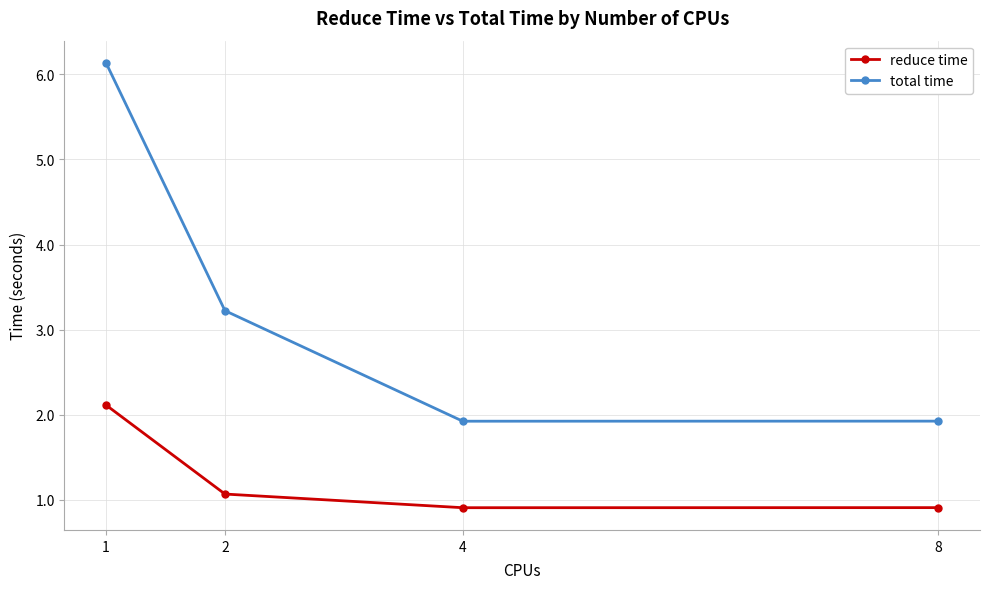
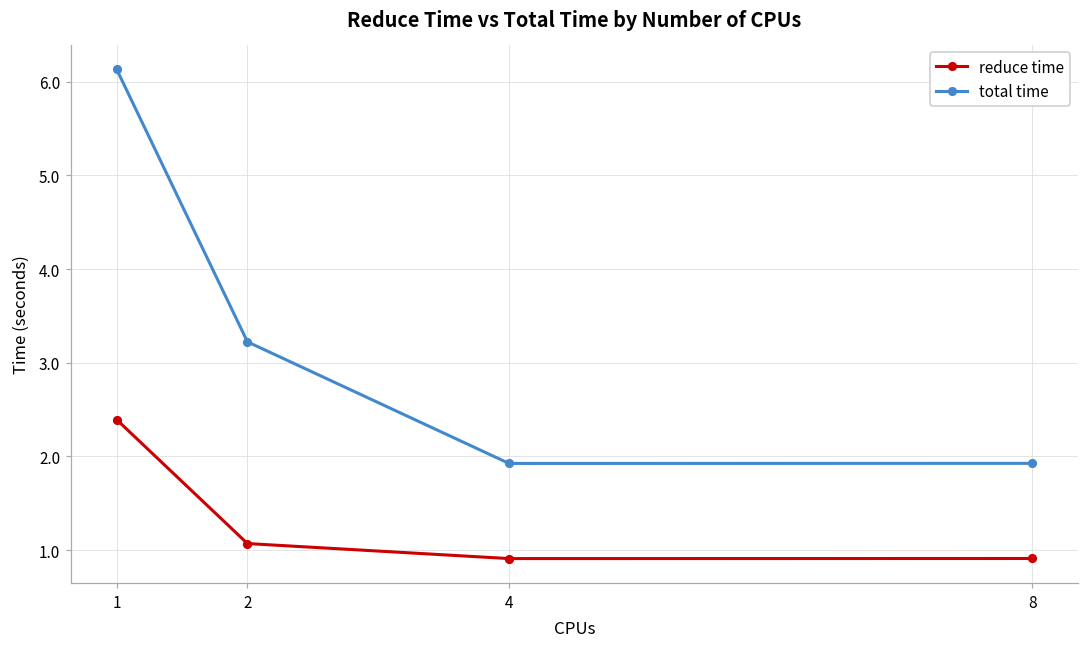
  {
    "reduce time": {
-     "1": 2.1,
+     "1": 2.4,
      "2": 1.1,
      "4": 0.9,
      "8": 0.9
    },
    "total time": {
      "1": 6.1,
      "2": 3.2,
      "4": 1.9,
      "8": 1.9
    }
  }
